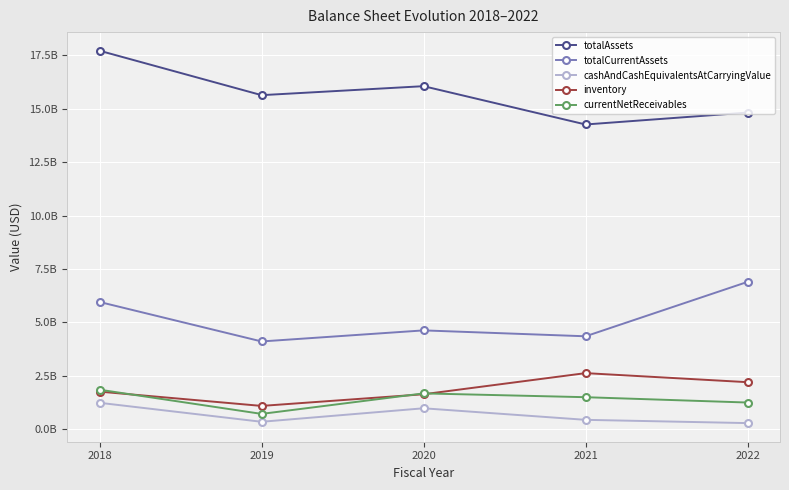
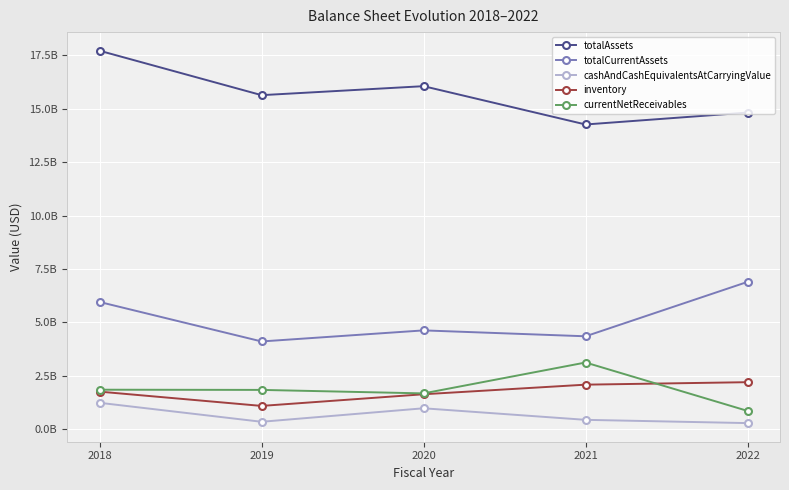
  {
    "totalAssets": {
      "2018": 17700000000,
      "2019": 15600000000,
      "2020": 16100000000,
      "2021": 14300000000
    },
    "totalCurrentAssets": {
      "2018": 6000000000,
      "2019": 4100000000,
      "2020": 4600000000,
      "2021": 4400000000,
      "2022": 6900000000
    },
    "cashAndCashEquivalentsAtCarryingValue": {
      "2018": 1200000000,
      "2019": 300000000,
      "2020": 1000000000,
      "2021": 400000000,
      "2022": 300000000
    },
    "inventory": {
      "2019": 1100000000,
-     "2021": 2600000000,
+     "2021": 2100000000,
      "2022": 2200000000
    },
    "currentNetReceivables": {
-     "2019": 700000000,
-     "2021": 1500000000,
-     "2022": 1300000000
+     "2019": 1800000000,
+     "2021": 3100000000,
+     "2022": 900000000
    }
  }
